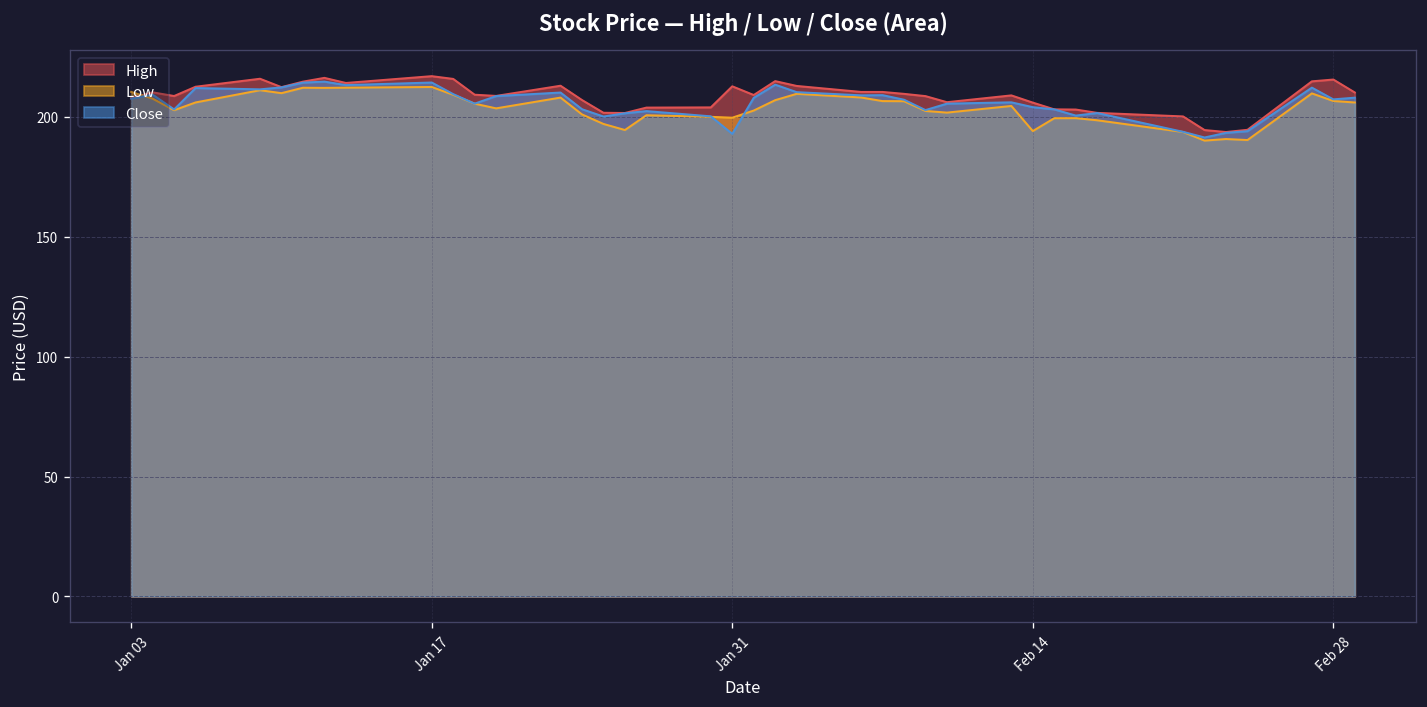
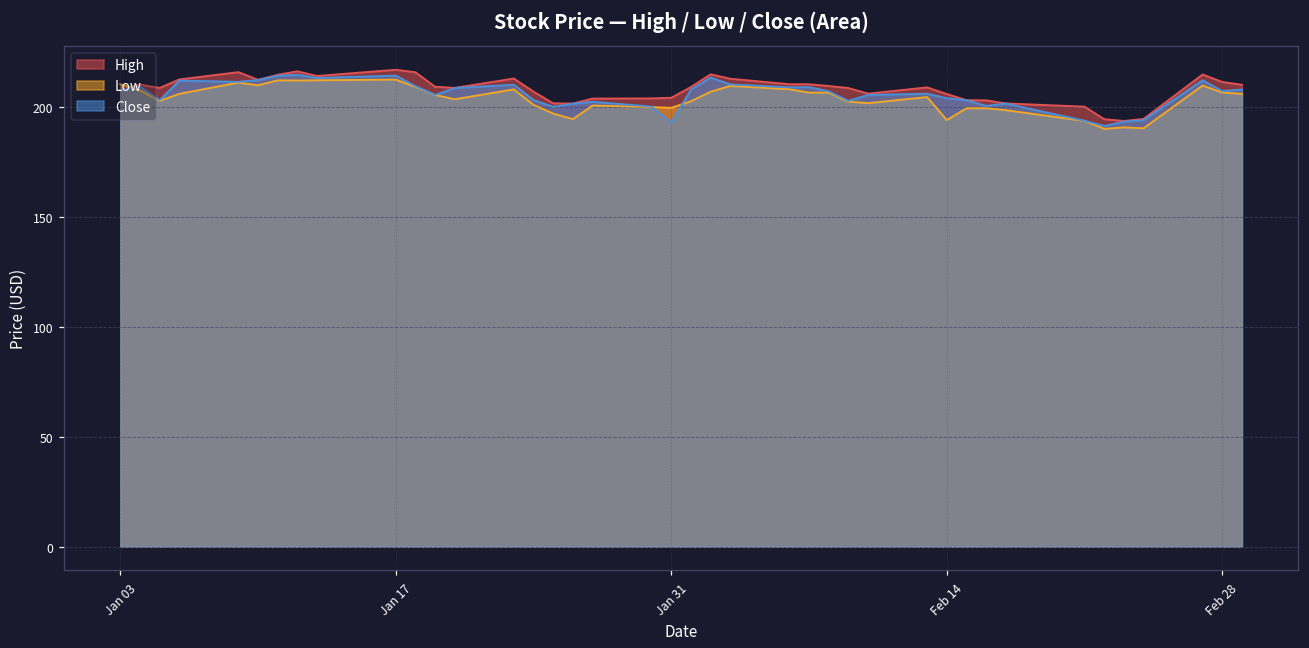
  {
    "High": {
      "Jan 17": 217,
-     "Jan 31": 213,
+     "Jan 31": 204,
      "Feb 14": 206,
-     "Feb 28": 216
+     "Feb 28": 211
    },
    "Low": {
      "Jan 17": 212,
      "Jan 31": 200,
      "Feb 14": 194
    },
    "Close": {
      "Jan 17": 214,
      "Jan 31": 193,
      "Feb 14": 204
    }
  }
